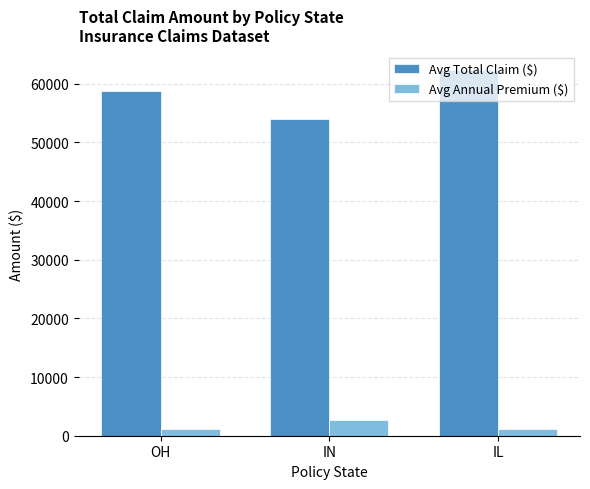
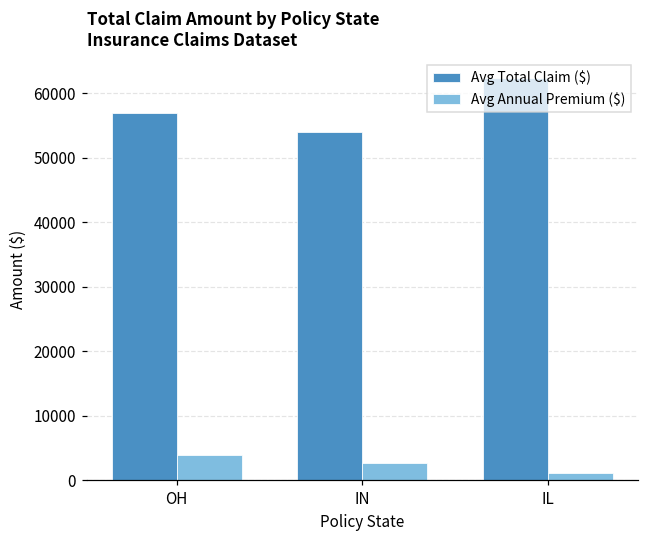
  {
    "Avg Total Claim ($)": {
-     "OH": 59000,
+     "OH": 57000,
      "IN": 54000
    },
    "Avg Annual Premium ($)": {
-     "OH": 1000,
+     "OH": 4000,
      "IN": 3000,
      "IL": 1000
    }
  }
